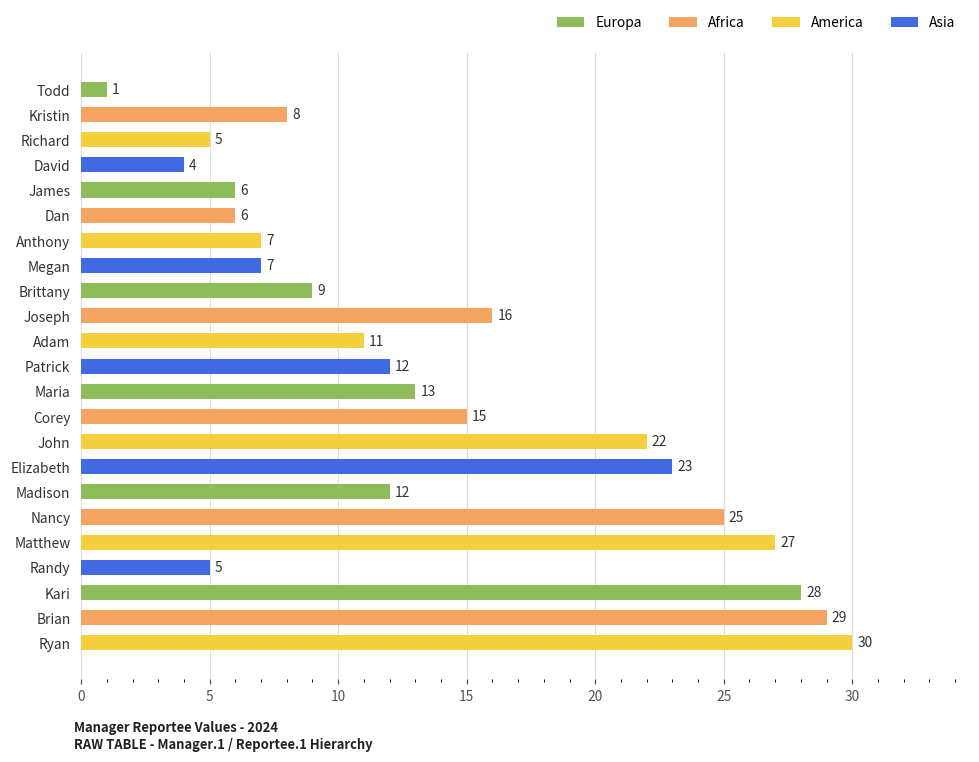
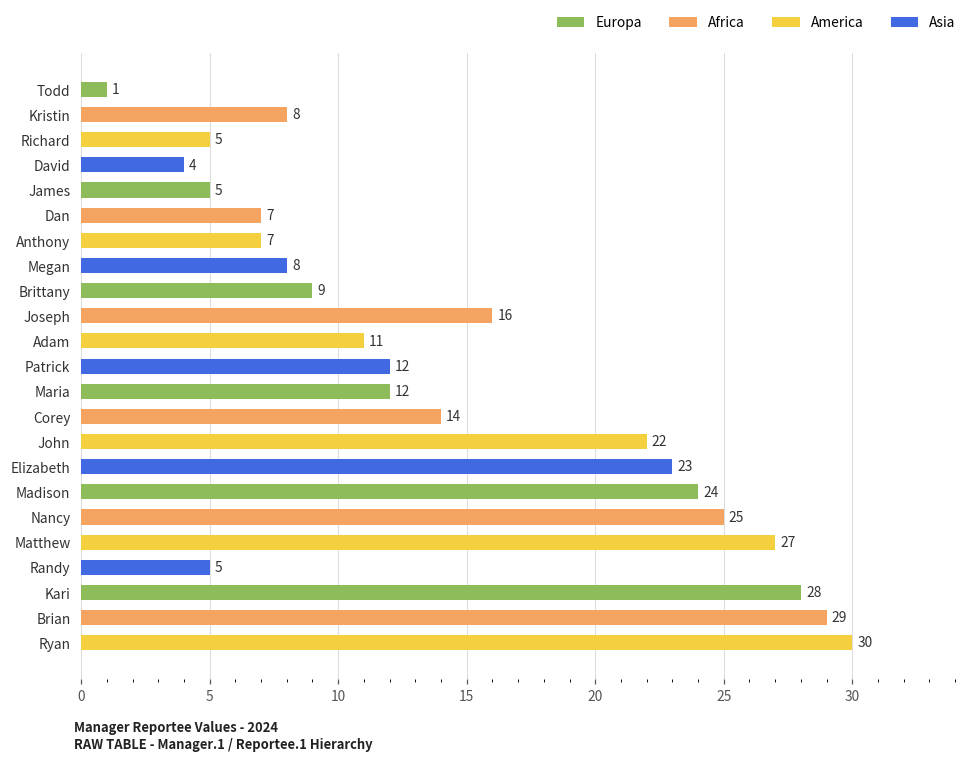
  {
    "Todd": 1,
    "Kristin": 8,
    "Richard": 5,
    "David": 4,
-   "James": 6,
-   "Dan": 6,
+   "James": 5,
+   "Dan": 7,
    "Anthony": 7,
-   "Megan": 7,
+   "Megan": 8,
    "Brittany": 9,
    "Joseph": 16,
    "Adam": 11,
    "Patrick": 12,
-   "Maria": 13,
-   "Corey": 15,
+   "Maria": 12,
+   "Corey": 14,
    "John": 22,
    "Elizabeth": 23,
-   "Madison": 12,
+   "Madison": 24,
    "Nancy": 25,
    "Matthew": 27,
    "Randy": 5,
    "Kari": 28,
    "Brian": 29,
    "Ryan": 30
  }
